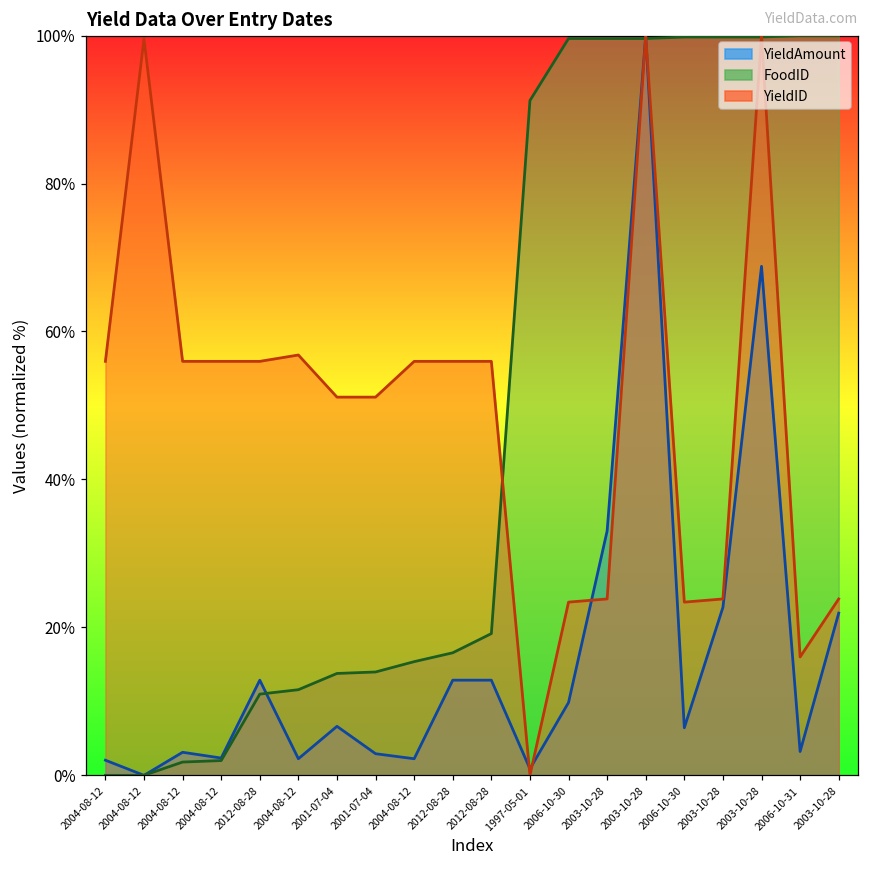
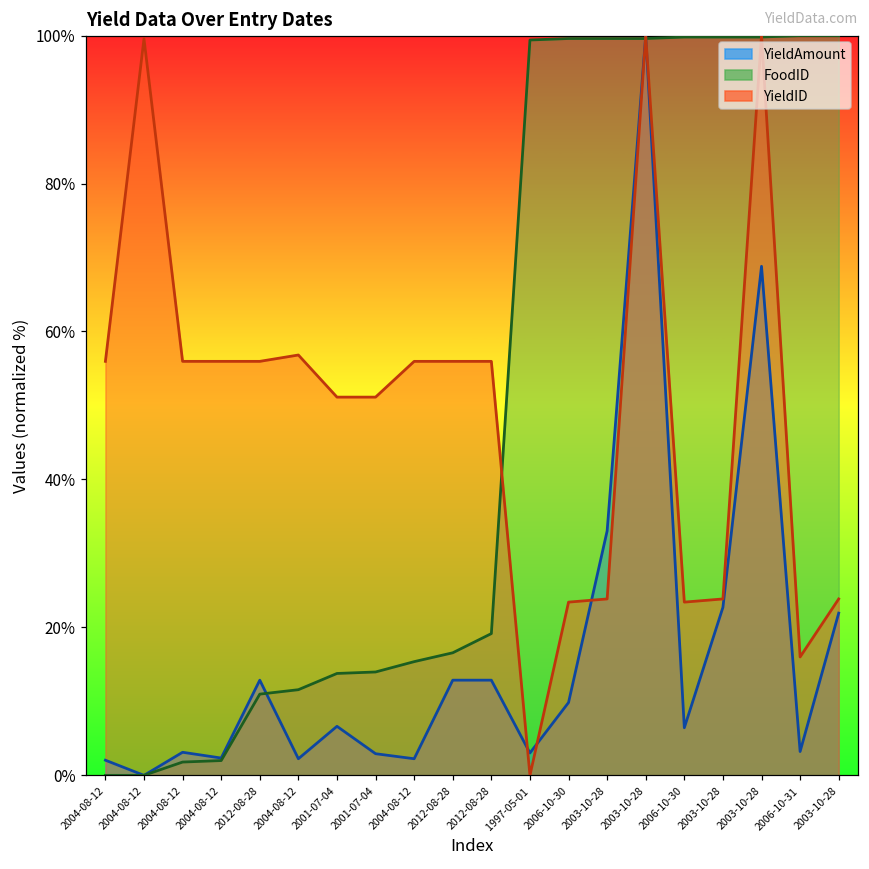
  {
    "YieldAmount": {
-     "1997-05-01": "1%",
+     "1997-05-01": "3%",
      "2006-10-31": "3%"
    },
    "FoodID": {
-     "1997-05-01": "91%",
+     "1997-05-01": "99%",
      "2006-10-31": "100%"
    },
    "YieldID": {
      "1997-05-01": "0%",
      "2006-10-31": "16%"
    }
  }
